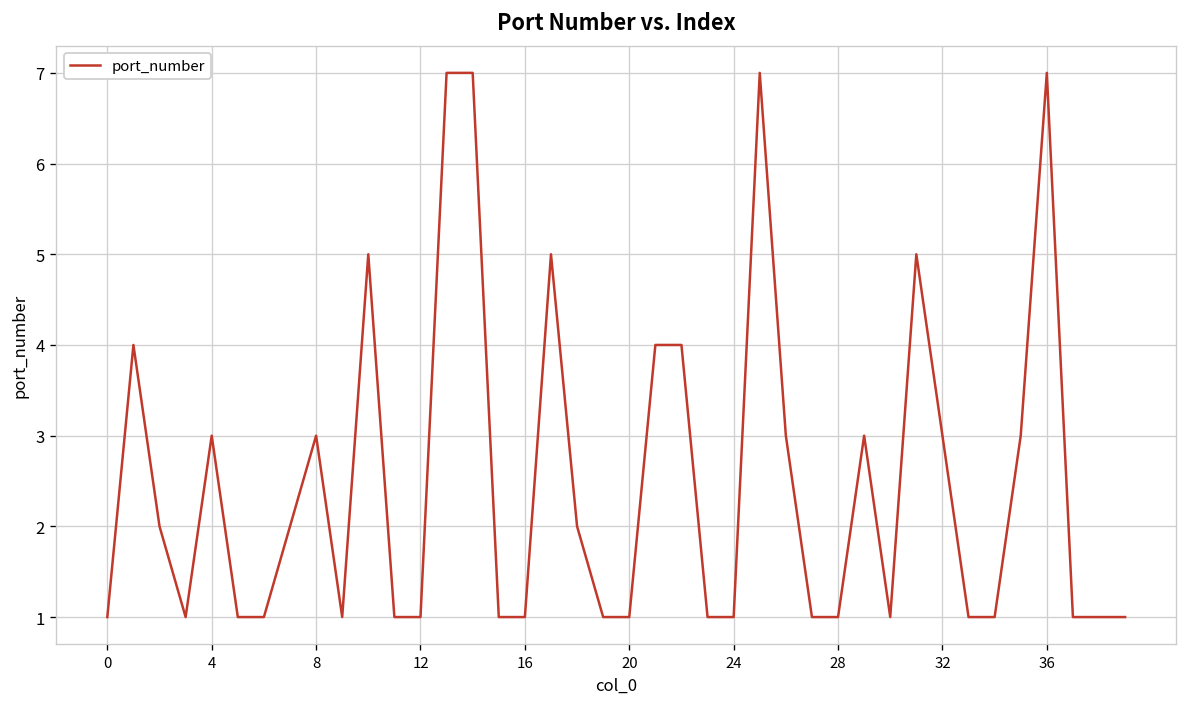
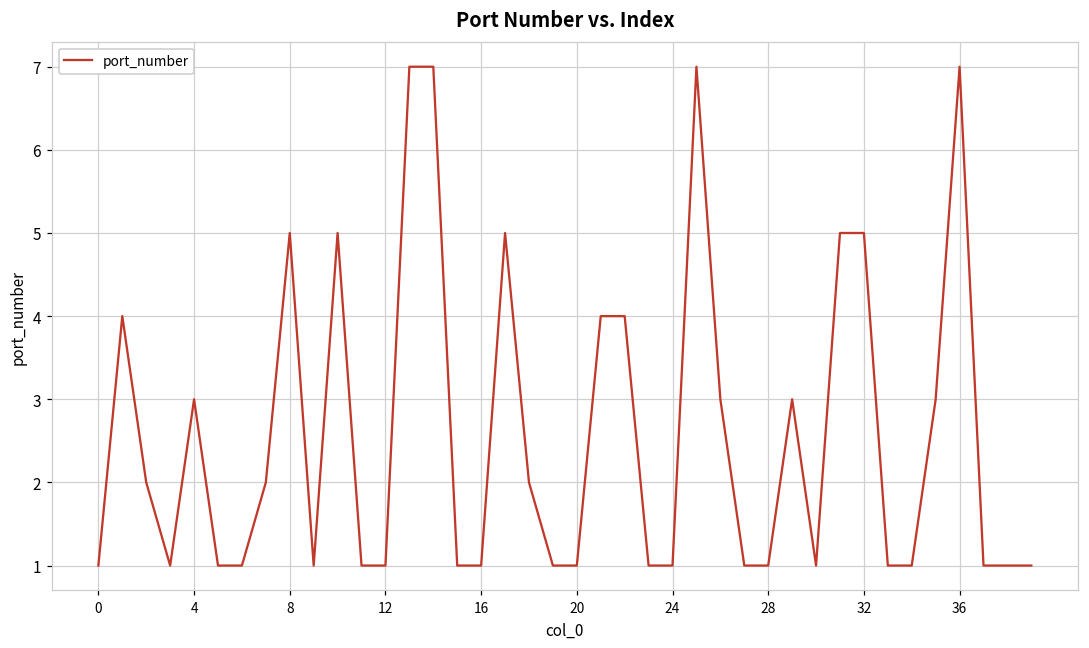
  {
    "0": 1,
    "4": 3,
-   "8": 3,
+   "8": 5,
    "12": 1,
    "16": 1,
    "20": 1,
    "24": 1,
    "28": 1,
-   "32": 3,
+   "32": 5,
    "36": 7
  }
